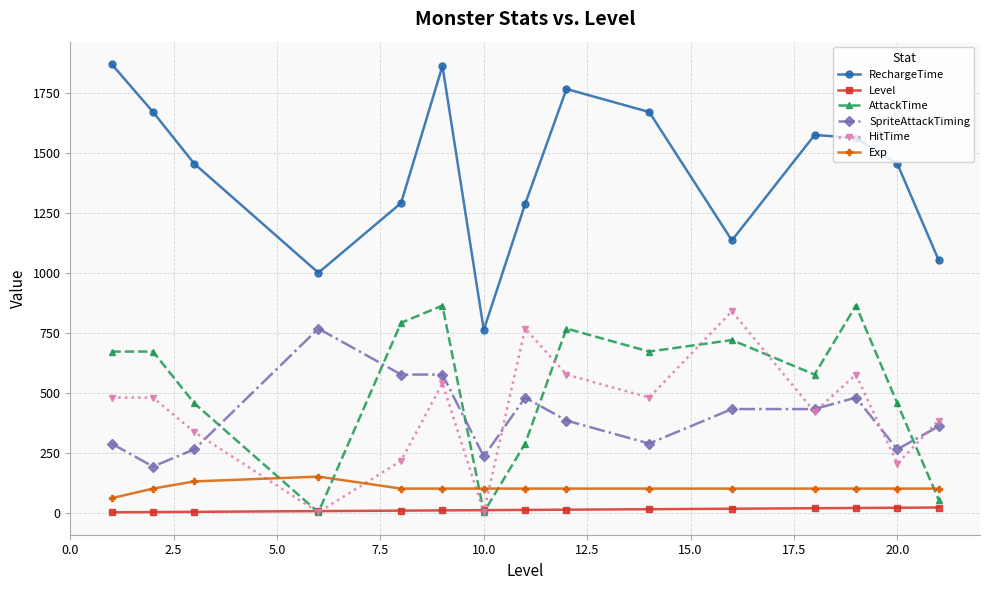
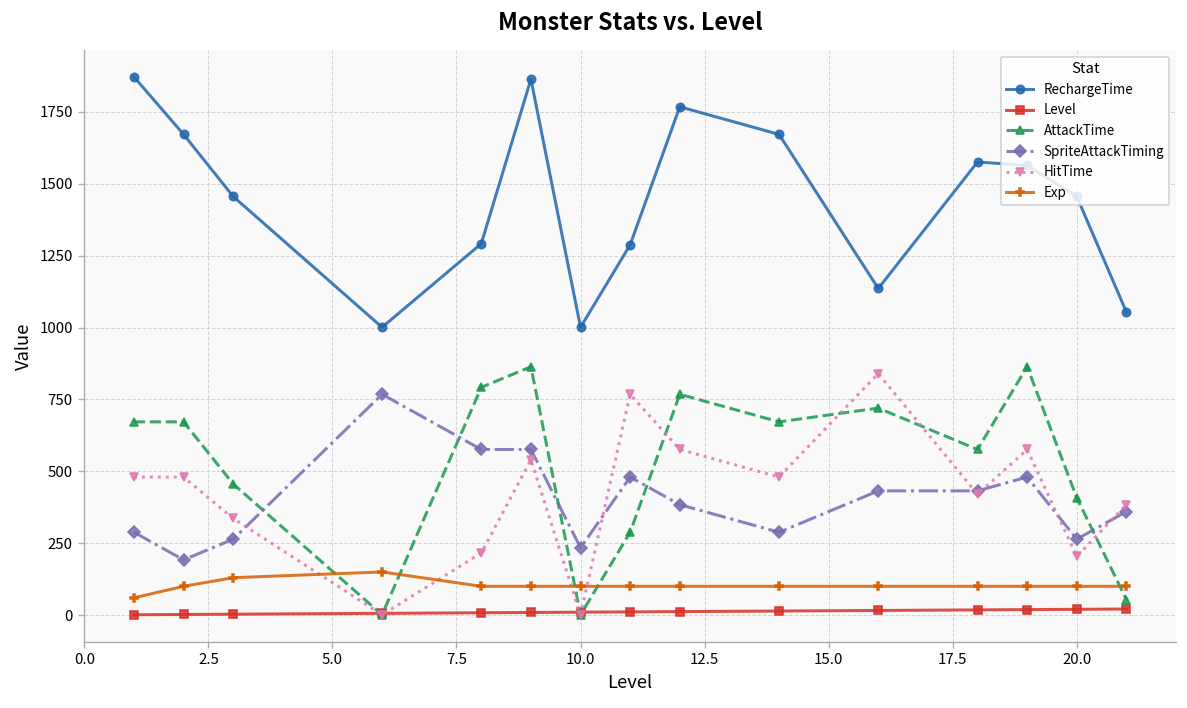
  {
    "RechargeTime": {
-     "10.0": 760,
+     "10.0": 1000,
      "20.0": 1460
    },
    "AttackTime": {
-     "20.0": 460
+     "20.0": 410
    },
    "SpriteAttackTiming": {
      "10.0": 230,
      "20.0": 260
    },
    "HitTime": {
      "20.0": 200
    }
  }
